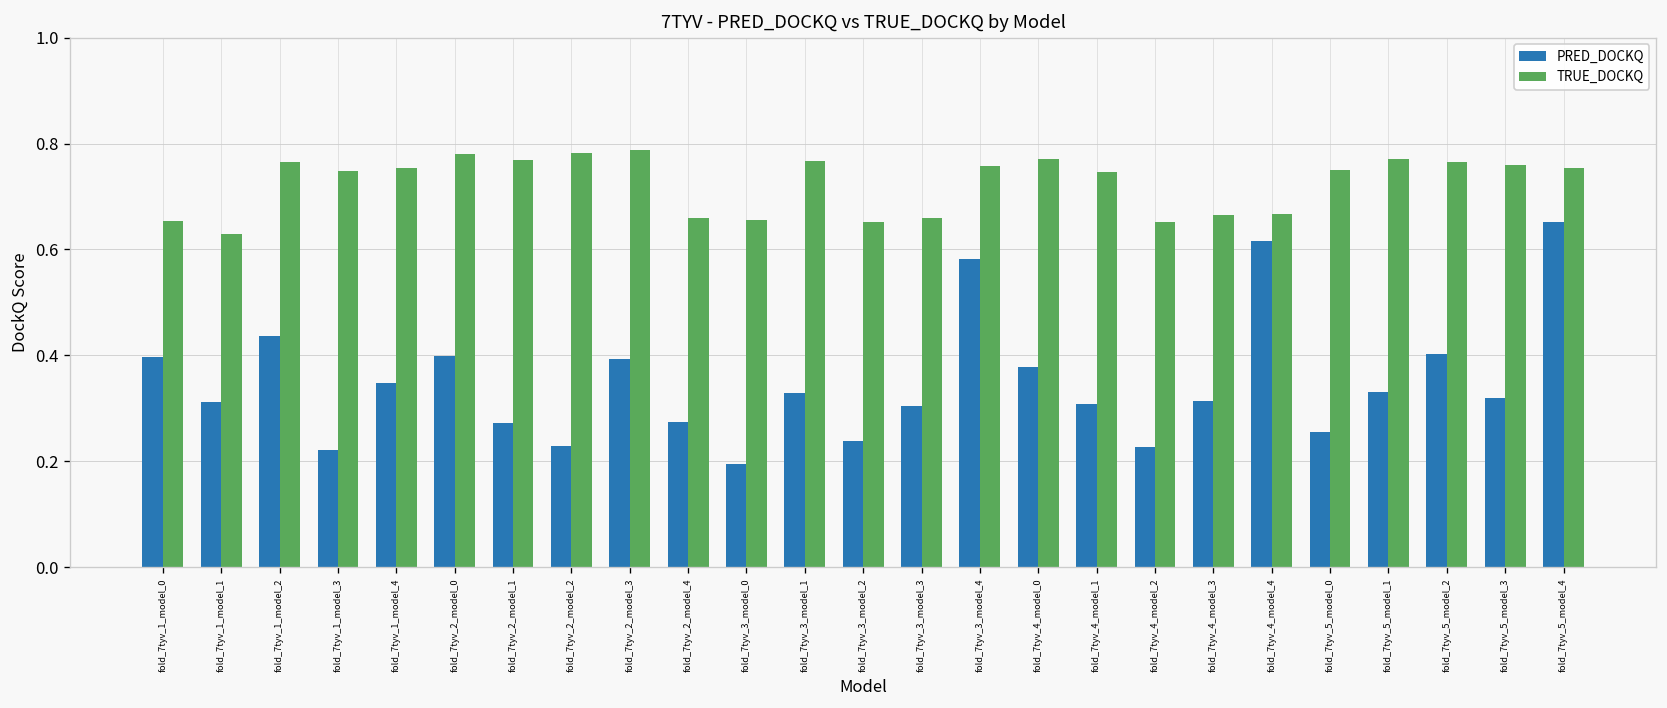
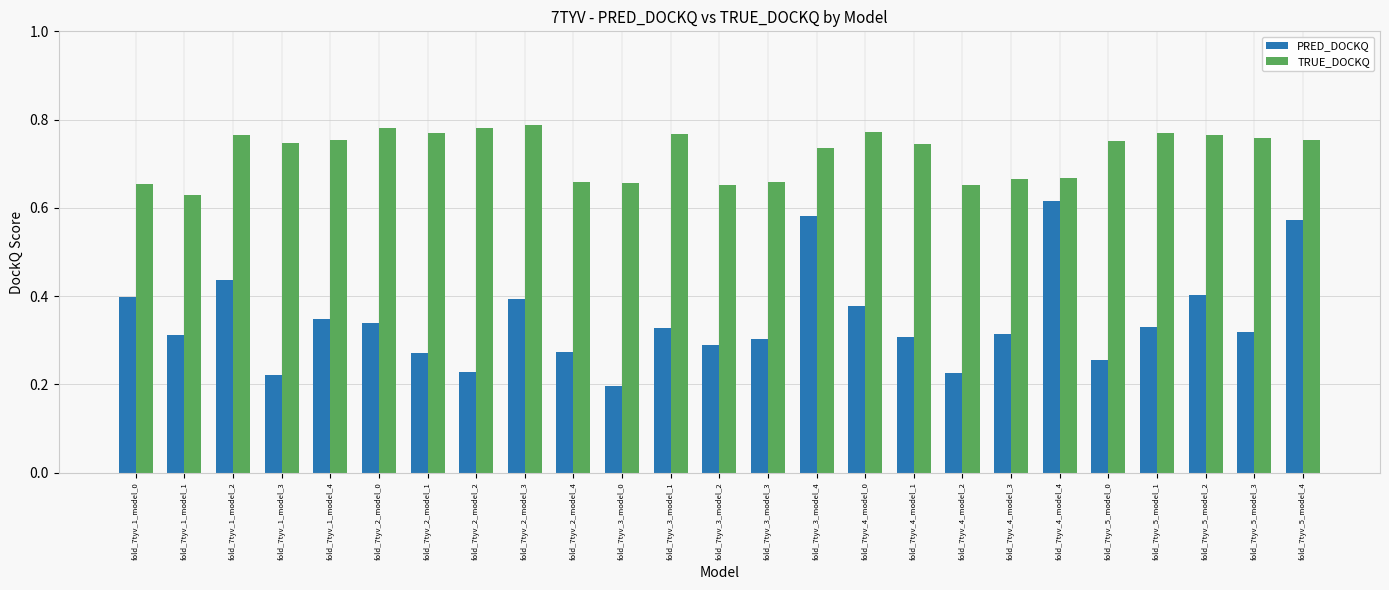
  {
    "PRED_DOCKQ": {
      "fold_7tyv_1_model_0": 0.40,
      "fold_7tyv_1_model_1": 0.31,
      "fold_7tyv_1_model_2": 0.44,
      "fold_7tyv_1_model_3": 0.22,
      "fold_7tyv_1_model_4": 0.35,
-     "fold_7tyv_2_model_0": 0.40,
+     "fold_7tyv_2_model_0": 0.34,
      "fold_7tyv_2_model_1": 0.27,
      "fold_7tyv_2_model_2": 0.23,
      "fold_7tyv_2_model_3": 0.39,
      "fold_7tyv_2_model_4": 0.27,
      "fold_7tyv_3_model_0": 0.20,
      "fold_7tyv_3_model_1": 0.33,
-     "fold_7tyv_3_model_2": 0.24,
+     "fold_7tyv_3_model_2": 0.29,
      "fold_7tyv_3_model_3": 0.30,
      "fold_7tyv_3_model_4": 0.58,
      "fold_7tyv_4_model_0": 0.38,
      "fold_7tyv_4_model_1": 0.31,
      "fold_7tyv_4_model_2": 0.23,
      "fold_7tyv_4_model_3": 0.31,
      "fold_7tyv_4_model_4": 0.62,
      "fold_7tyv_5_model_0": 0.26,
      "fold_7tyv_5_model_1": 0.33,
      "fold_7tyv_5_model_2": 0.40,
      "fold_7tyv_5_model_3": 0.32,
-     "fold_7tyv_5_model_4": 0.65
+     "fold_7tyv_5_model_4": 0.57
    },
    "TRUE_DOCKQ": {
      "fold_7tyv_1_model_0": 0.65,
      "fold_7tyv_1_model_1": 0.63,
      "fold_7tyv_1_model_2": 0.77,
      "fold_7tyv_1_model_3": 0.75,
      "fold_7tyv_1_model_4": 0.75,
      "fold_7tyv_2_model_0": 0.78,
      "fold_7tyv_2_model_1": 0.77,
      "fold_7tyv_2_model_2": 0.78,
      "fold_7tyv_2_model_3": 0.79,
      "fold_7tyv_2_model_4": 0.66,
      "fold_7tyv_3_model_0": 0.66,
      "fold_7tyv_3_model_1": 0.77,
      "fold_7tyv_3_model_2": 0.65,
      "fold_7tyv_3_model_3": 0.66,
-     "fold_7tyv_3_model_4": 0.76,
+     "fold_7tyv_3_model_4": 0.74,
      "fold_7tyv_4_model_0": 0.77,
      "fold_7tyv_4_model_1": 0.75,
      "fold_7tyv_4_model_2": 0.65,
      "fold_7tyv_4_model_3": 0.66,
      "fold_7tyv_4_model_4": 0.67,
      "fold_7tyv_5_model_0": 0.75,
      "fold_7tyv_5_model_1": 0.77,
      "fold_7tyv_5_model_2": 0.77,
      "fold_7tyv_5_model_3": 0.76,
      "fold_7tyv_5_model_4": 0.75
    }
  }
